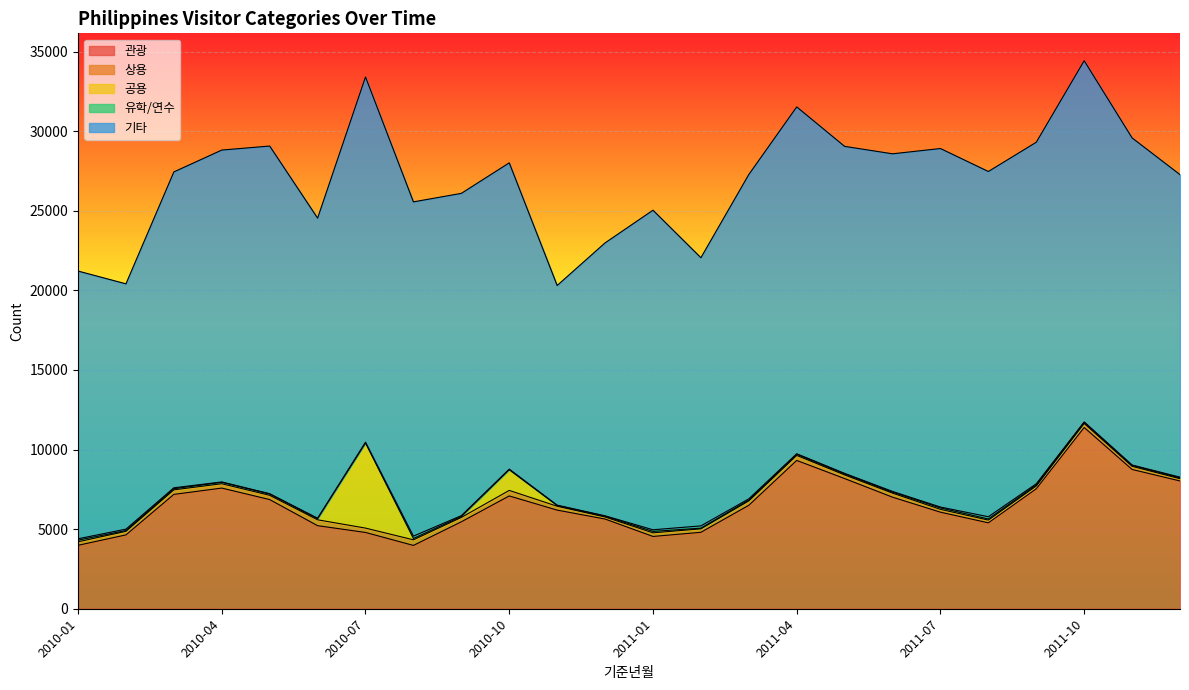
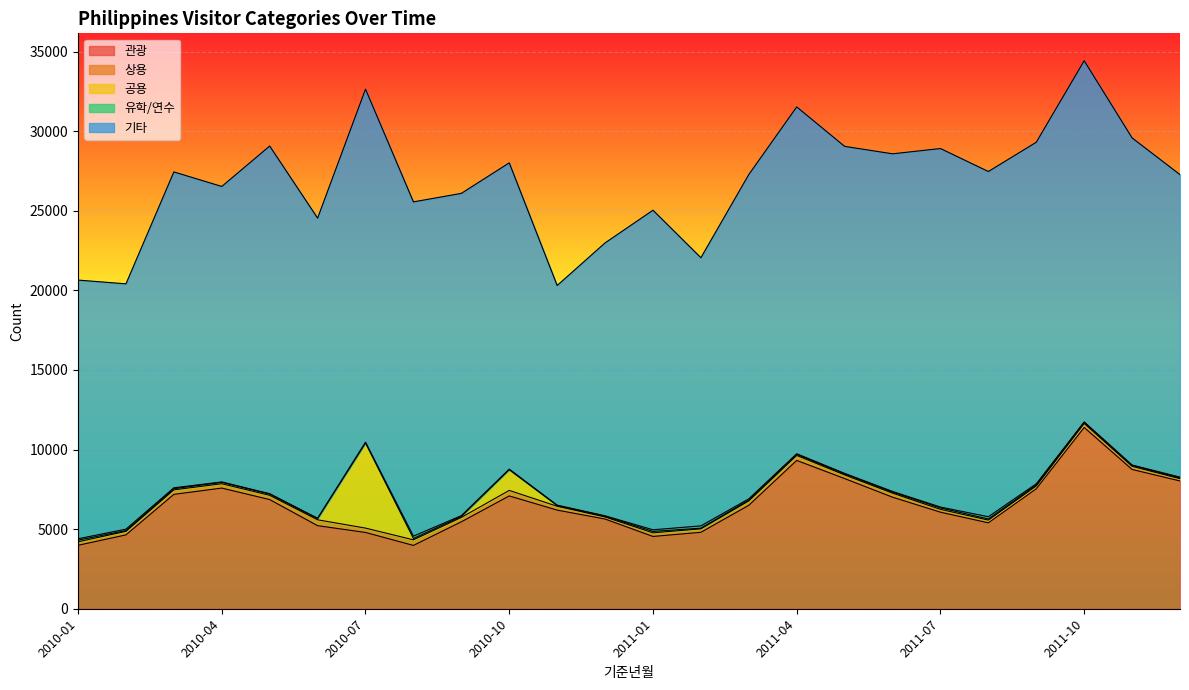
  {
    "기타": {
-     "2010-01": 16800,
-     "2010-04": 20800,
-     "2010-07": 22900,
+     "2010-01": 16300,
+     "2010-04": 18600,
+     "2010-07": 22200,
      "2010-10": 19200,
      "2011-01": 20100,
      "2011-04": 21800,
      "2011-07": 22500,
      "2011-10": 22700
    }
  }
